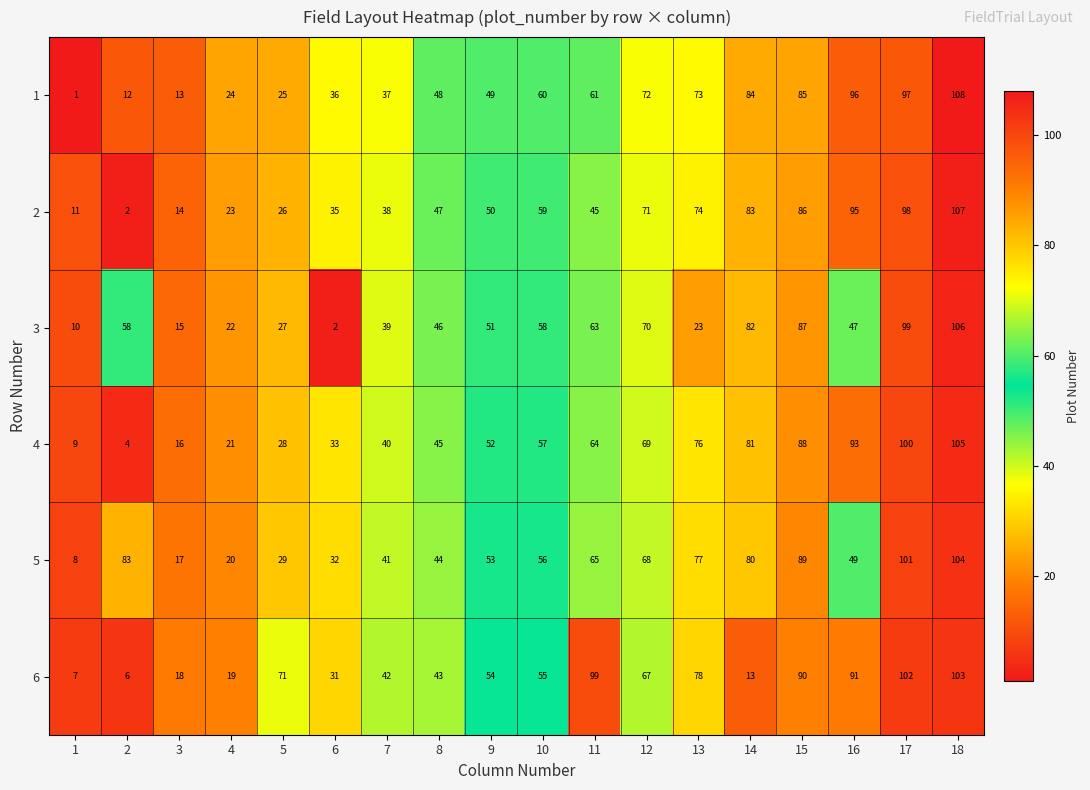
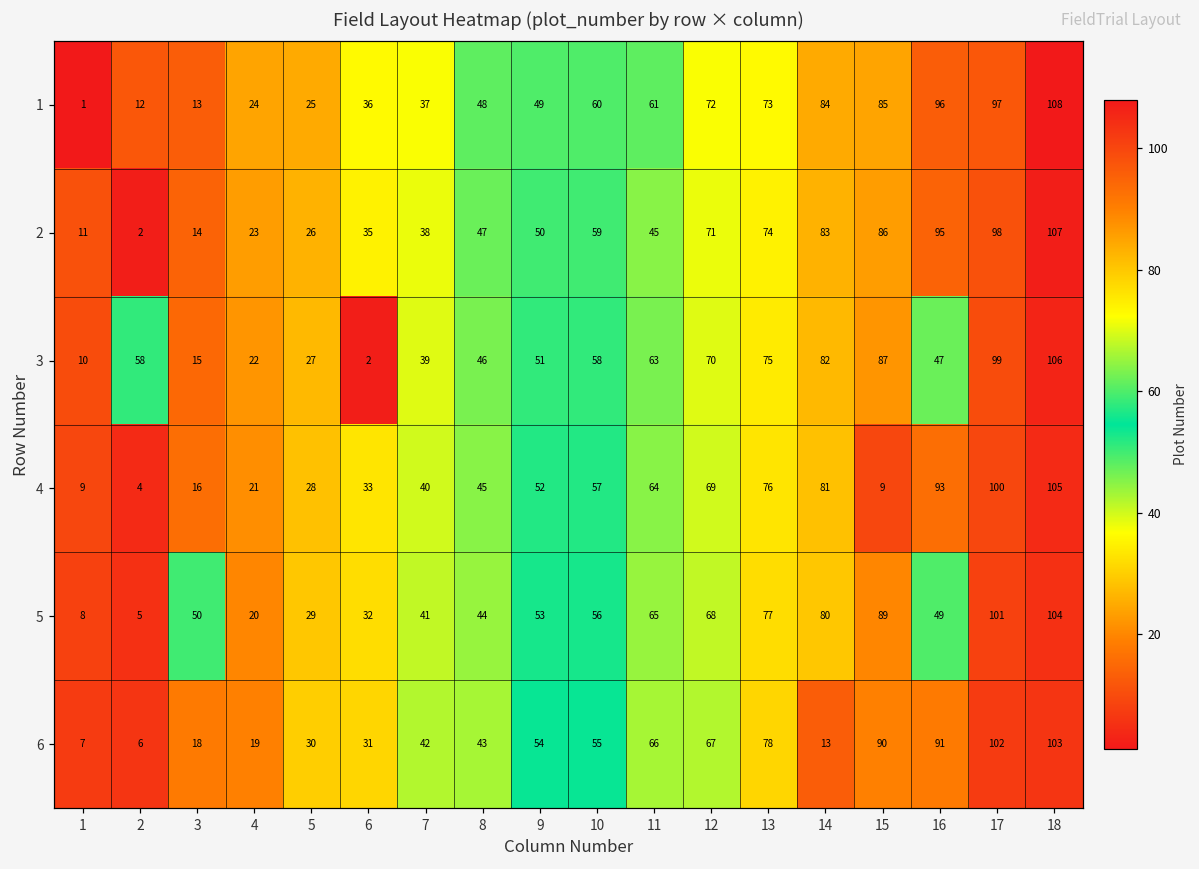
  {
    "1": {
      "1": 1,
      "2": 12,
      "3": 13,
      "4": 24,
      "5": 25,
      "6": 36,
      "7": 37,
      "8": 48,
      "9": 49,
      "10": 60,
      "11": 61,
      "12": 72,
      "13": 73,
      "14": 84,
      "15": 85,
      "16": 96,
      "17": 97,
      "18": 108
    },
    "2": {
      "1": 11,
      "2": 2,
      "3": 14,
      "4": 23,
      "5": 26,
      "6": 35,
      "7": 38,
      "8": 47,
      "9": 50,
      "10": 59,
      "11": 45,
      "12": 71,
      "13": 74,
      "14": 83,
      "15": 86,
      "16": 95,
      "17": 98,
      "18": 107
    },
    "3": {
      "1": 10,
      "2": 58,
      "3": 15,
      "4": 22,
      "5": 27,
      "6": 2,
      "7": 39,
      "8": 46,
      "9": 51,
      "10": 58,
      "11": 63,
      "12": 70,
-     "13": 23,
+     "13": 75,
      "14": 82,
      "15": 87,
      "16": 47,
      "17": 99,
      "18": 106
    },
    "4": {
      "1": 9,
      "2": 4,
      "3": 16,
      "4": 21,
      "5": 28,
      "6": 33,
      "7": 40,
      "8": 45,
      "9": 52,
      "10": 57,
      "11": 64,
      "12": 69,
      "13": 76,
      "14": 81,
-     "15": 88,
+     "15": 9,
      "16": 93,
      "17": 100,
      "18": 105
    },
    "5": {
      "1": 8,
-     "2": 83,
-     "3": 17,
+     "2": 5,
+     "3": 50,
      "4": 20,
      "5": 29,
      "6": 32,
      "7": 41,
      "8": 44,
      "9": 53,
      "10": 56,
      "11": 65,
      "12": 68,
      "13": 77,
      "14": 80,
      "15": 89,
      "16": 49,
      "17": 101,
      "18": 104
    },
    "6": {
      "1": 7,
      "2": 6,
      "3": 18,
      "4": 19,
-     "5": 71,
+     "5": 30,
      "6": 31,
      "7": 42,
      "8": 43,
      "9": 54,
      "10": 55,
-     "11": 99,
+     "11": 66,
      "12": 67,
      "13": 78,
      "14": 13,
      "15": 90,
      "16": 91,
      "17": 102,
      "18": 103
    }
  }
